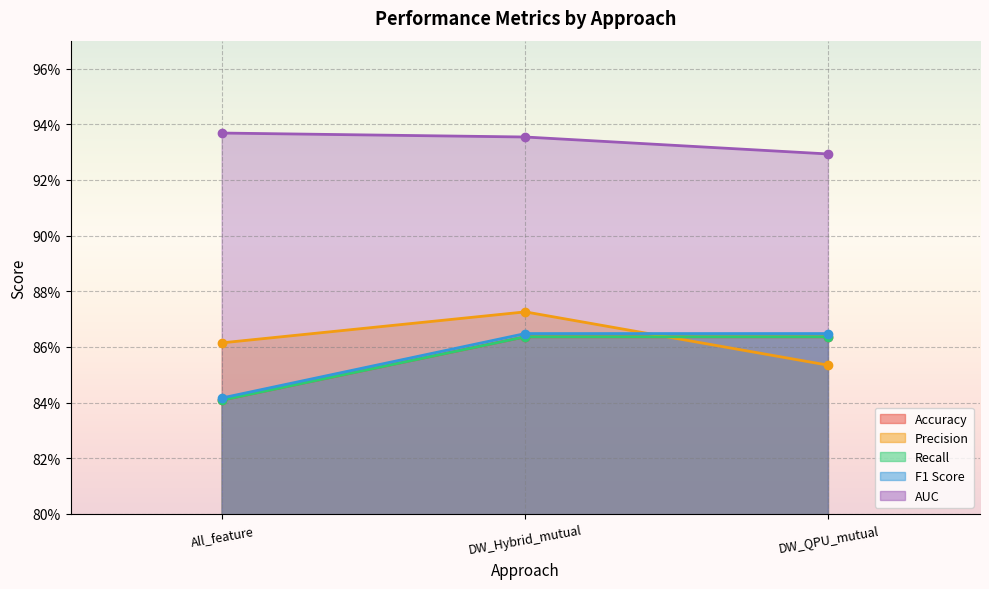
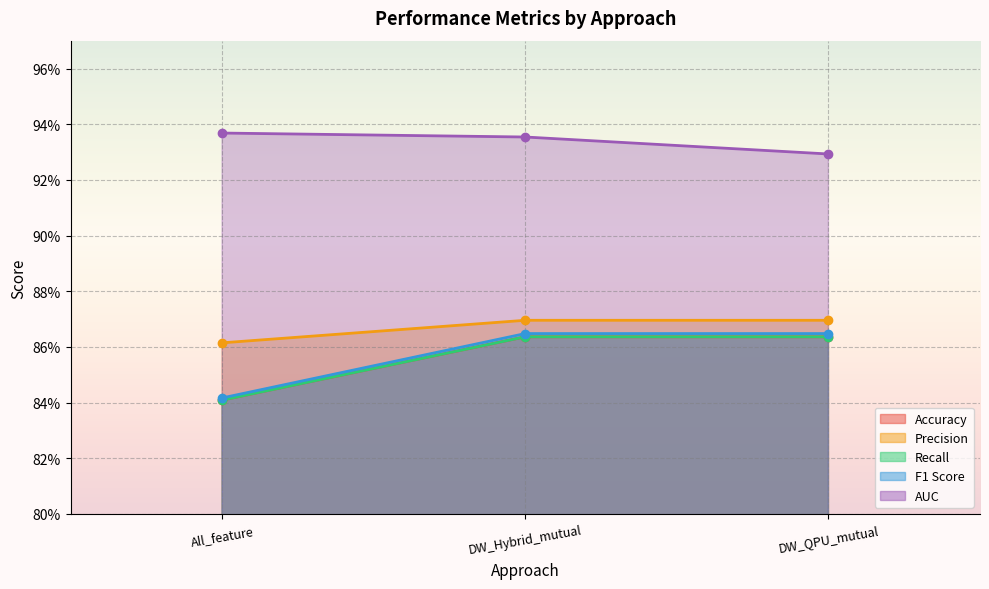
  {
    "Recall": {
      "DW_Hybrid_mutual": "86.4%",
      "DW_QPU_mutual": "86.4%"
    },
    "Precision": {
      "All_feature": "86.1%",
-     "DW_Hybrid_mutual": "87.3%",
-     "DW_QPU_mutual": "85.3%"
+     "DW_Hybrid_mutual": "87.0%",
+     "DW_QPU_mutual": "87.0%"
    },
    "F1 Score": {
      "DW_Hybrid_mutual": "86.5%",
      "DW_QPU_mutual": "86.5%"
    },
    "AUC": {
      "All_feature": "93.7%",
      "DW_Hybrid_mutual": "93.5%",
      "DW_QPU_mutual": "92.9%"
    }
  }
